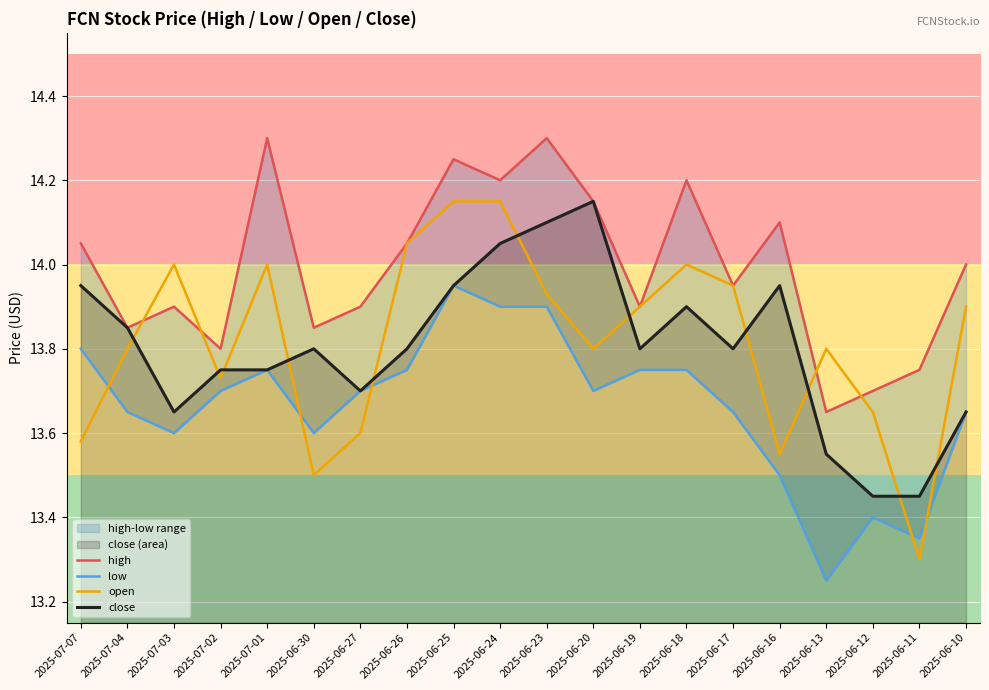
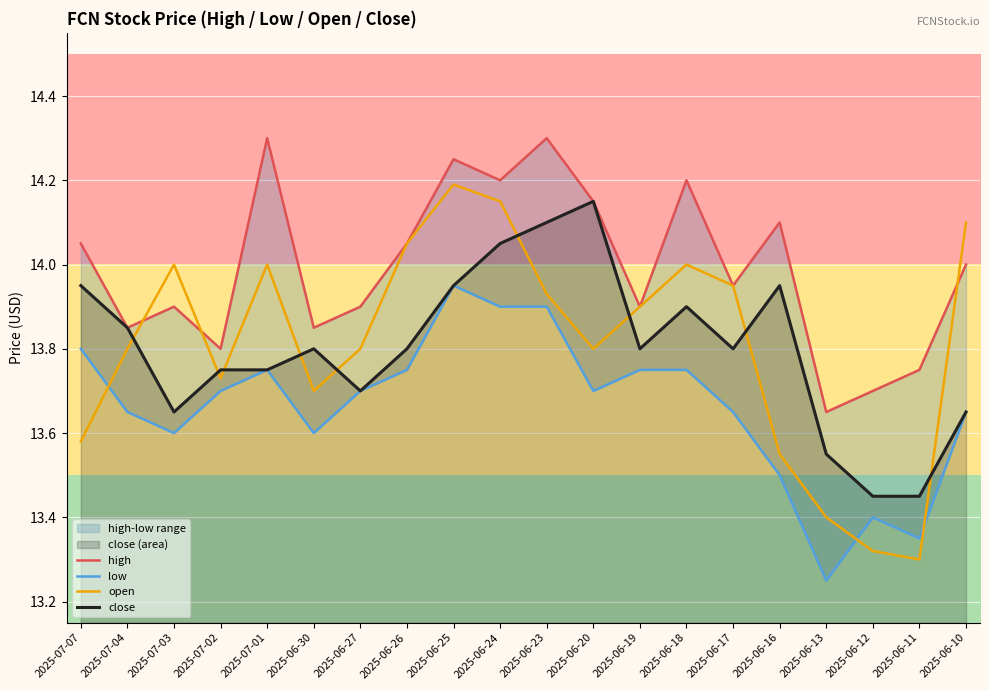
  {
    "open": {
      "2025-07-07": 13.58,
      "2025-07-04": 13.80,
      "2025-07-03": 14.00,
      "2025-07-02": 13.73,
      "2025-07-01": 14.00,
-     "2025-06-30": 13.5,
-     "2025-06-27": 13.6,
-     "2025-06-25": 14.15,
+     "2025-06-30": 13.7,
+     "2025-06-27": 13.8,
+     "2025-06-25": 14.19,
      "2025-06-24": 14.15,
      "2025-06-23": 13.93,
      "2025-06-20": 13.80,
      "2025-06-18": 14.00,
      "2025-06-16": 13.55,
-     "2025-06-13": 13.8,
-     "2025-06-12": 13.65,
+     "2025-06-13": 13.4,
+     "2025-06-12": 13.32,
      "2025-06-11": 13.30,
-     "2025-06-10": 13.9
+     "2025-06-10": 14.1
    }
  }
